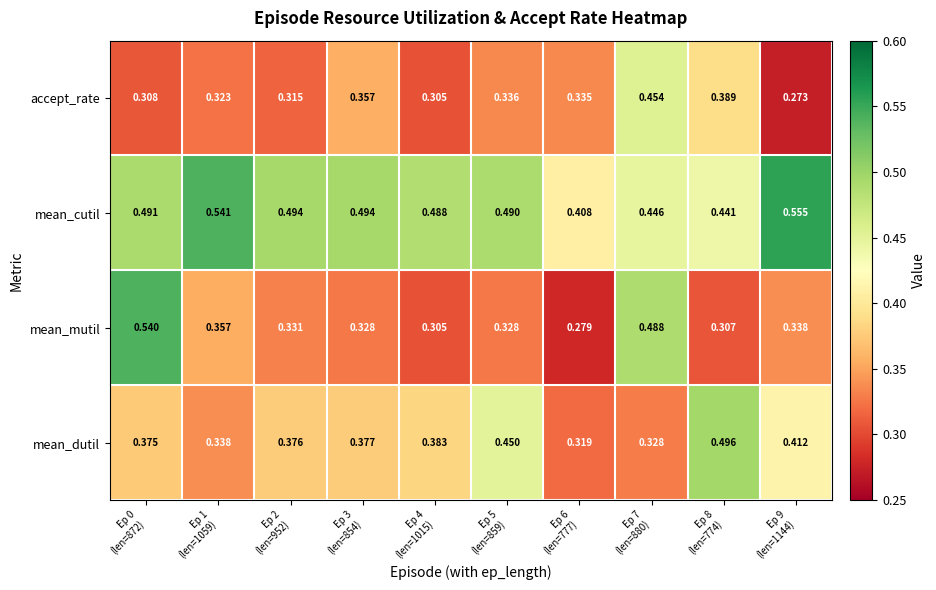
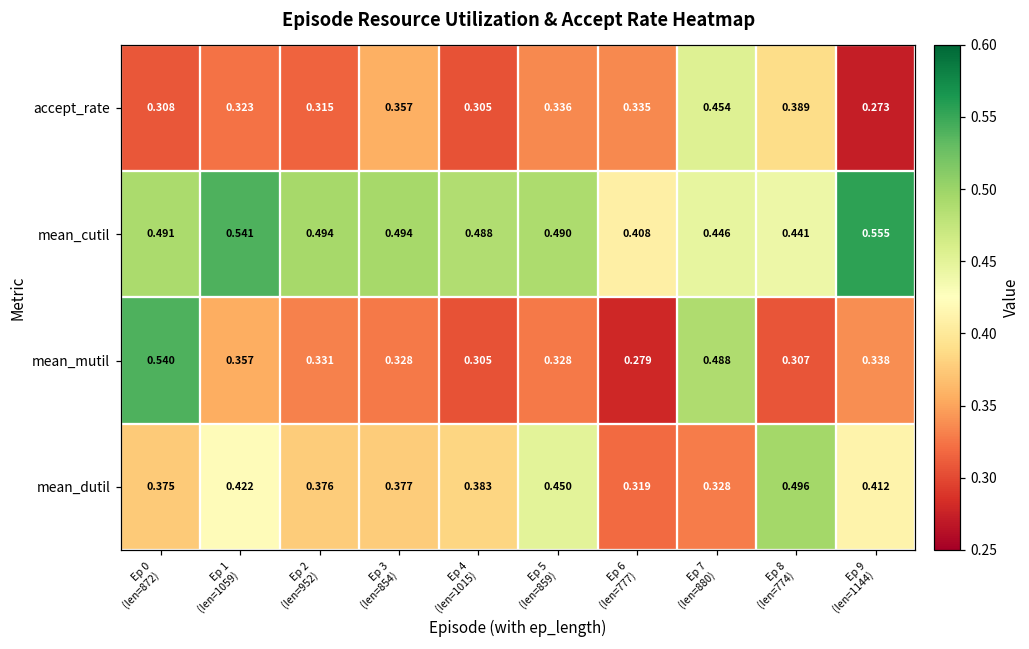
  {
    "accept_rate": {
      "Ep 0 (len=872)": 0.308,
      "Ep 1 (len=1059)": 0.323,
      "Ep 2 (len=952)": 0.315,
      "Ep 3 (len=854)": 0.357,
      "Ep 4 (len=1015)": 0.305,
      "Ep 5 (len=859)": 0.336,
      "Ep 6 (len=777)": 0.335,
      "Ep 7 (len=880)": 0.454,
      "Ep 8 (len=774)": 0.389,
      "Ep 9 (len=1144)": 0.273
    },
    "mean_cutil": {
      "Ep 0 (len=872)": 0.491,
      "Ep 1 (len=1059)": 0.541,
      "Ep 2 (len=952)": 0.494,
      "Ep 3 (len=854)": 0.494,
      "Ep 4 (len=1015)": 0.488,
      "Ep 5 (len=859)": 0.490,
      "Ep 6 (len=777)": 0.408,
      "Ep 7 (len=880)": 0.446,
      "Ep 8 (len=774)": 0.441,
      "Ep 9 (len=1144)": 0.555
    },
    "mean_mutil": {
      "Ep 0 (len=872)": 0.540,
      "Ep 1 (len=1059)": 0.357,
      "Ep 2 (len=952)": 0.331,
      "Ep 3 (len=854)": 0.328,
      "Ep 4 (len=1015)": 0.305,
      "Ep 5 (len=859)": 0.328,
      "Ep 6 (len=777)": 0.279,
      "Ep 7 (len=880)": 0.488,
      "Ep 8 (len=774)": 0.307,
      "Ep 9 (len=1144)": 0.338
    },
    "mean_dutil": {
      "Ep 0 (len=872)": 0.375,
-     "Ep 1 (len=1059)": 0.338,
+     "Ep 1 (len=1059)": 0.422,
      "Ep 2 (len=952)": 0.376,
      "Ep 3 (len=854)": 0.377,
      "Ep 4 (len=1015)": 0.383,
      "Ep 5 (len=859)": 0.450,
      "Ep 6 (len=777)": 0.319,
      "Ep 7 (len=880)": 0.328,
      "Ep 8 (len=774)": 0.496,
      "Ep 9 (len=1144)": 0.412
    }
  }
